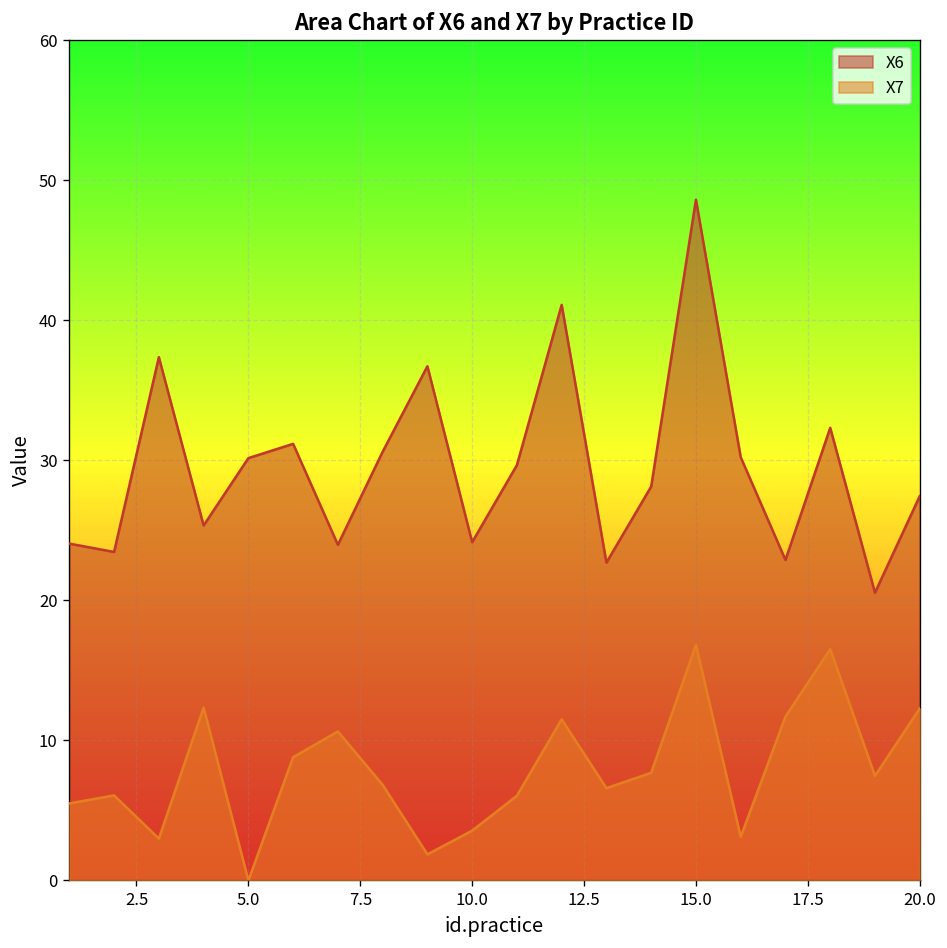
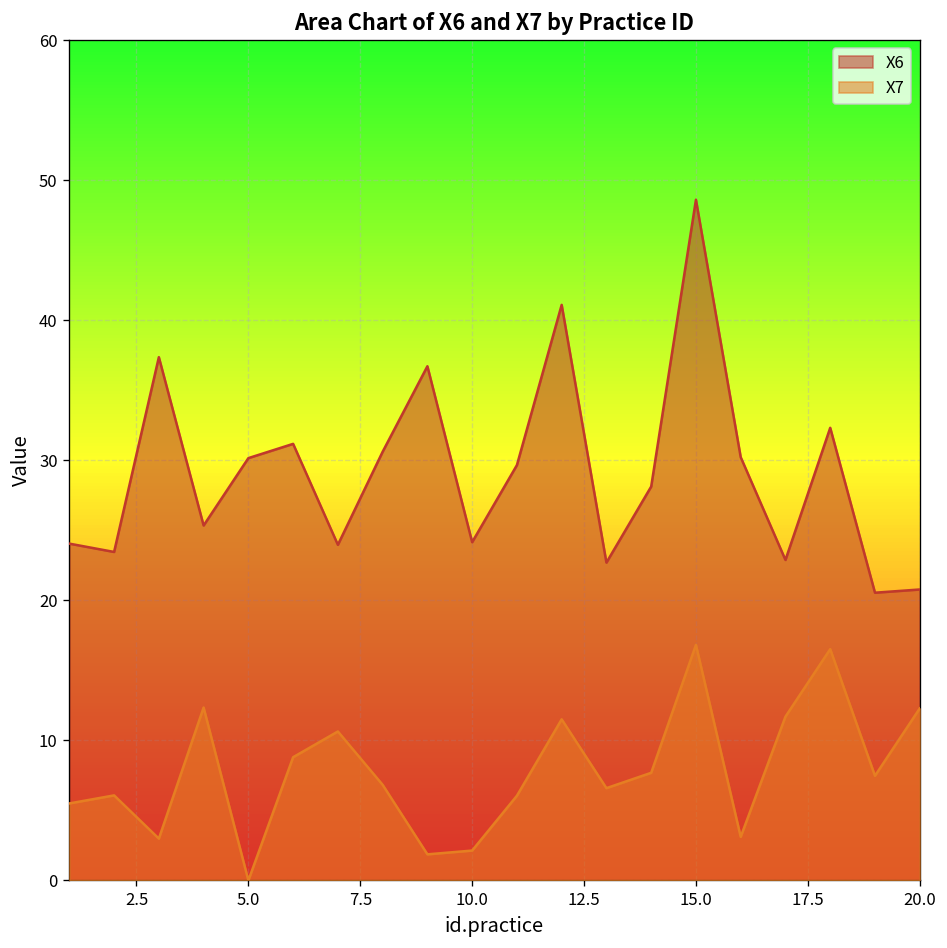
  {
    "X6": {
      "5.0": 30.2,
      "10.0": 24.2,
      "15.0": 48.6,
-     "20.0": 27.4
+     "20.0": 20.8
    },
    "X7": {
      "5.0": 0.0,
-     "10.0": 3.6,
+     "10.0": 2.1,
      "15.0": 16.8,
      "20.0": 12.3
    }
  }
